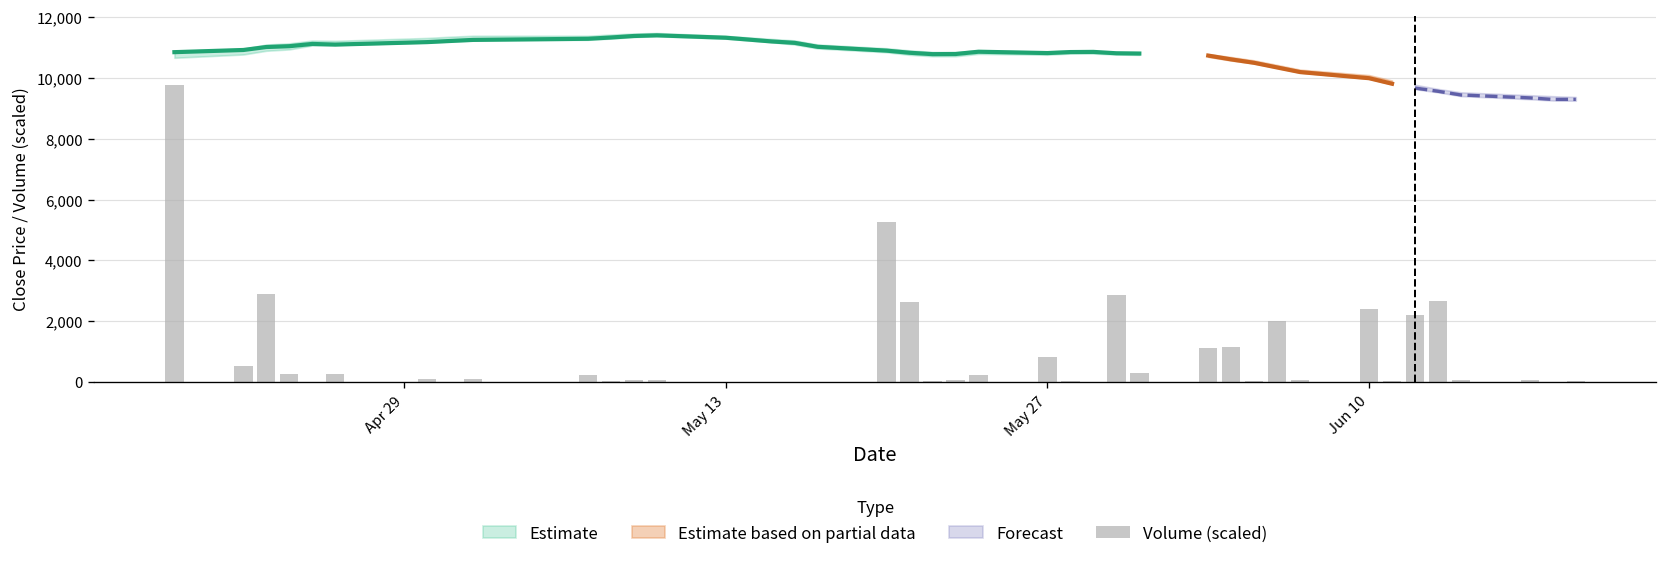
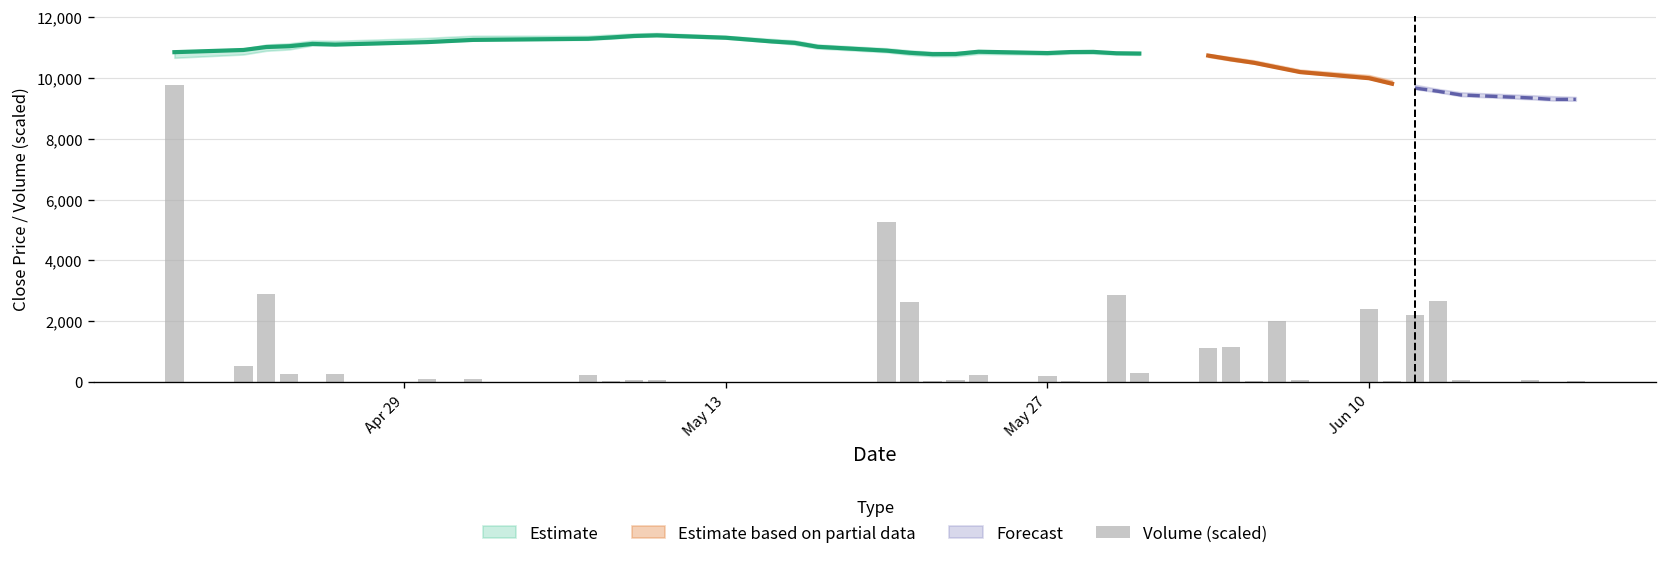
  {
    "Volume (scaled)": {
-     "May 27": "800",
+     "May 27": "200",
      "Jun 10": "2,400"
    }
  }
